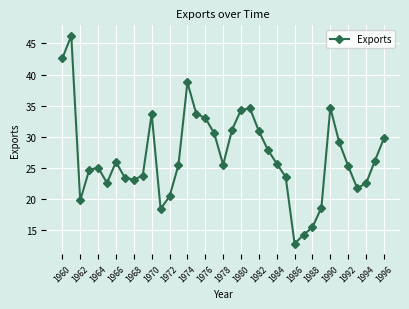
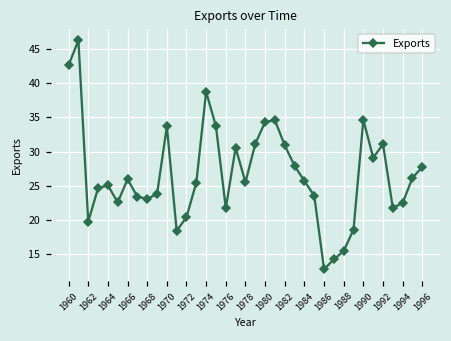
  {
    "1960": 43,
    "1962": 20,
    "1964": 25,
    "1966": 26,
    "1968": 23,
    "1970": 34,
    "1972": 20,
    "1974": 39,
-   "1976": 33,
+   "1976": 22,
    "1978": 26,
    "1980": 34,
    "1982": 31,
    "1984": 26,
    "1986": 13,
    "1988": 16,
    "1990": 35,
-   "1992": 25,
+   "1992": 31,
    "1994": 23,
-   "1996": 30
+   "1996": 28
  }
